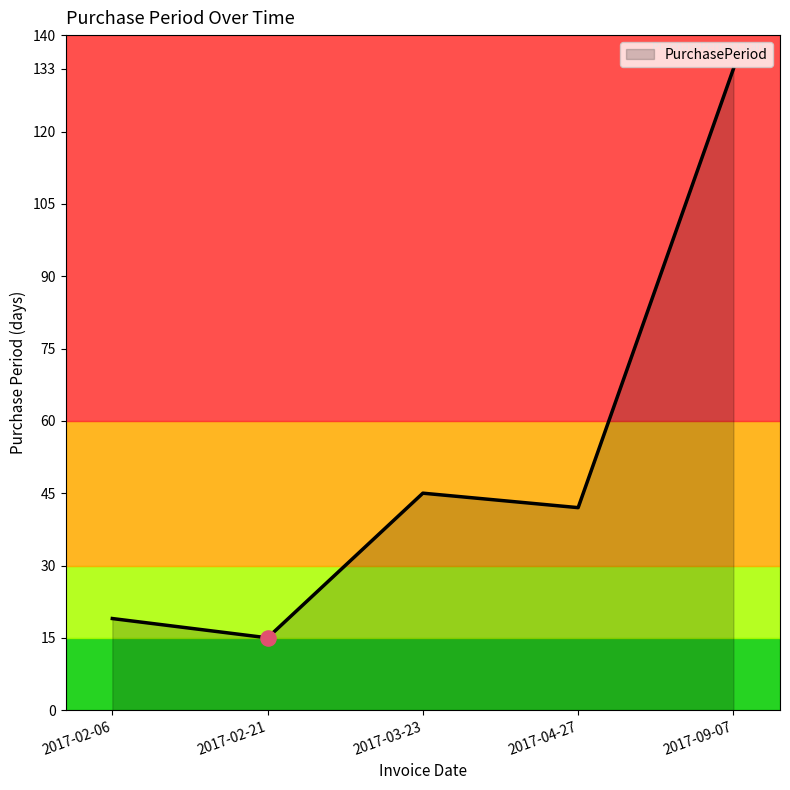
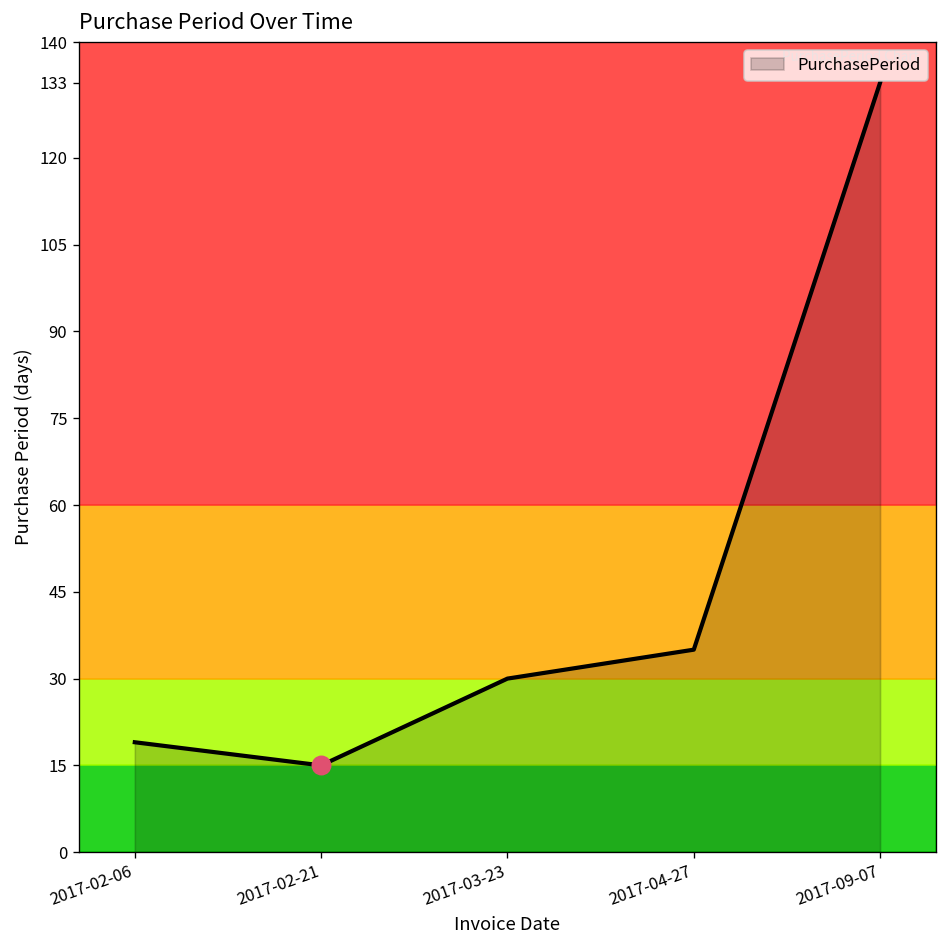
  {
    "PurchasePeriod": {
      "2017-02-06": 19,
-     "2017-03-23": 45,
-     "2017-04-27": 42,
+     "2017-03-23": 30,
+     "2017-04-27": 35,
      "2017-09-07": 133
    }
  }
